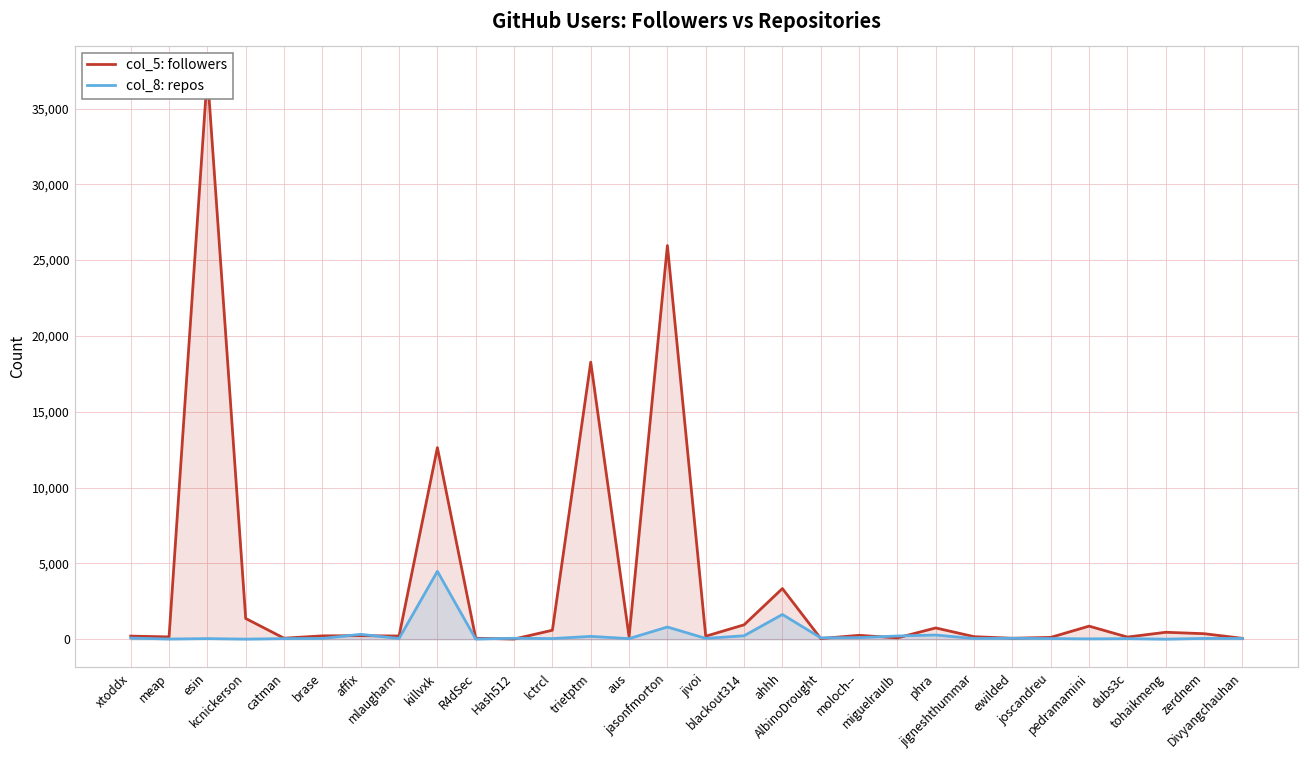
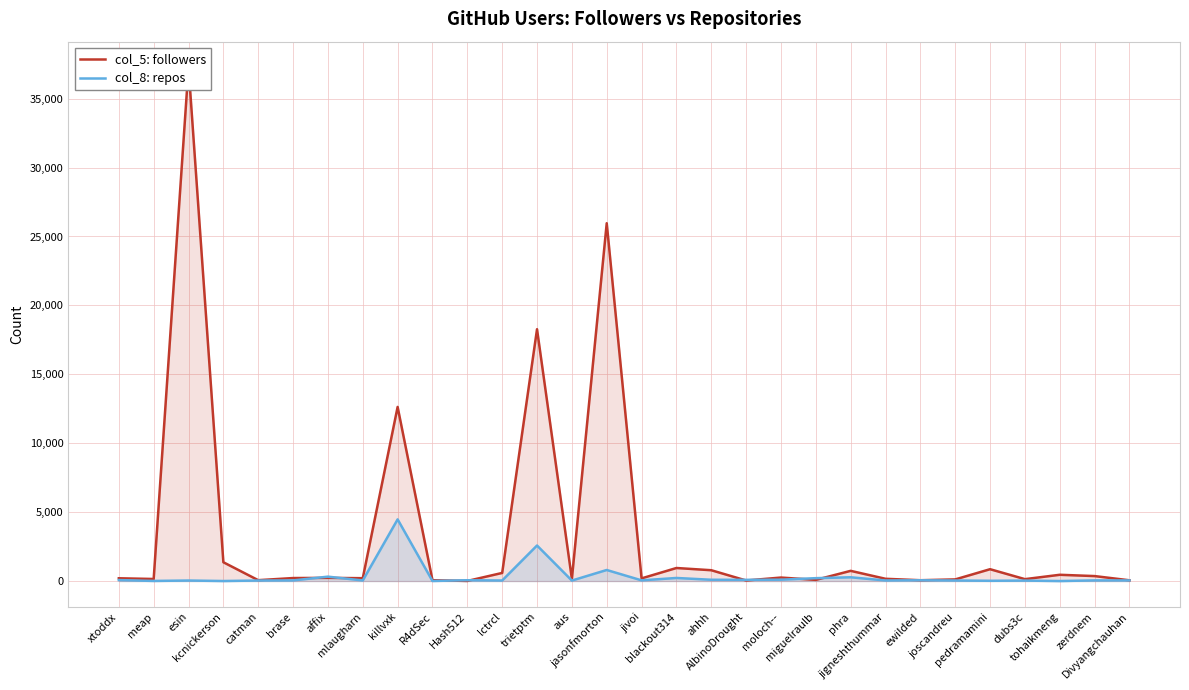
  {
    "col_5: followers": {
      "kcnickerson": "1,400",
      "killvxk": "12,600",
      "lctrcl": "600",
      "trietptm": "18,300",
      "jasonfmorton": "26,000",
      "blackout314": "900",
-     "ahhh": "3,300",
+     "ahhh": "800",
      "phra": "700",
      "pedramamini": "900",
      "tohaikmeng": "500",
      "zerdnem": "400"
    },
    "col_8: repos": {
      "esin": "0",
      "kcnickerson": "0",
      "killvxk": "4,500",
      "lctrcl": "0",
-     "trietptm": "200",
+     "trietptm": "2,600",
      "jasonfmorton": "800",
      "blackout314": "200",
-     "ahhh": "1,600",
+     "ahhh": "100",
      "phra": "300",
      "pedramamini": "0",
      "tohaikmeng": "0",
      "zerdnem": "0"
    }
  }
